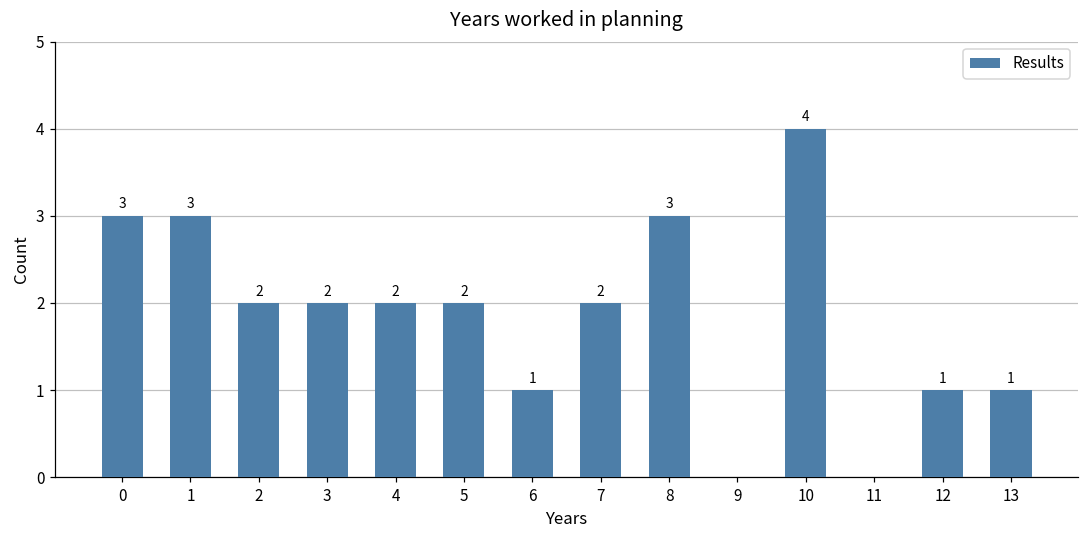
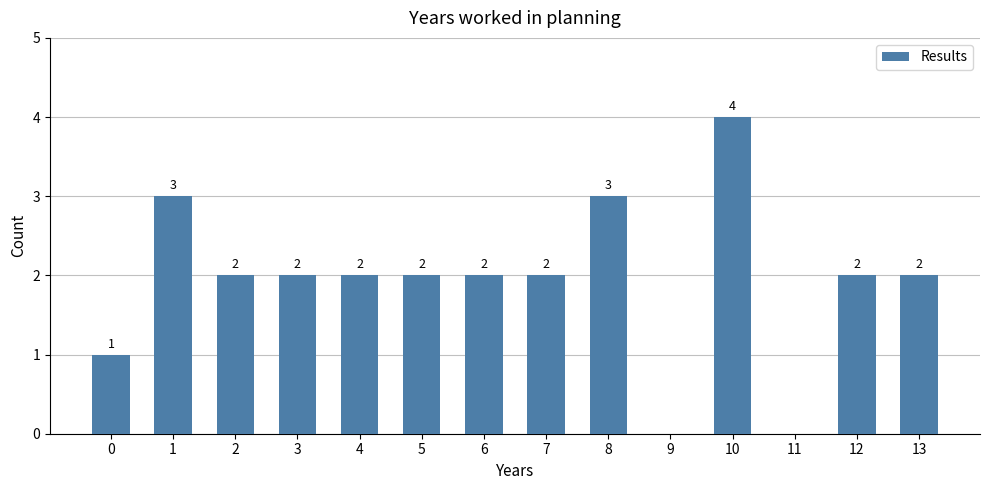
  {
-   "0": 3,
+   "0": 1,
    "1": 3,
    "2": 2,
    "3": 2,
    "4": 2,
    "5": 2,
-   "6": 1,
+   "6": 2,
    "7": 2,
    "8": 3,
    "10": 4,
-   "12": 1,
-   "13": 1
+   "12": 2,
+   "13": 2
  }
